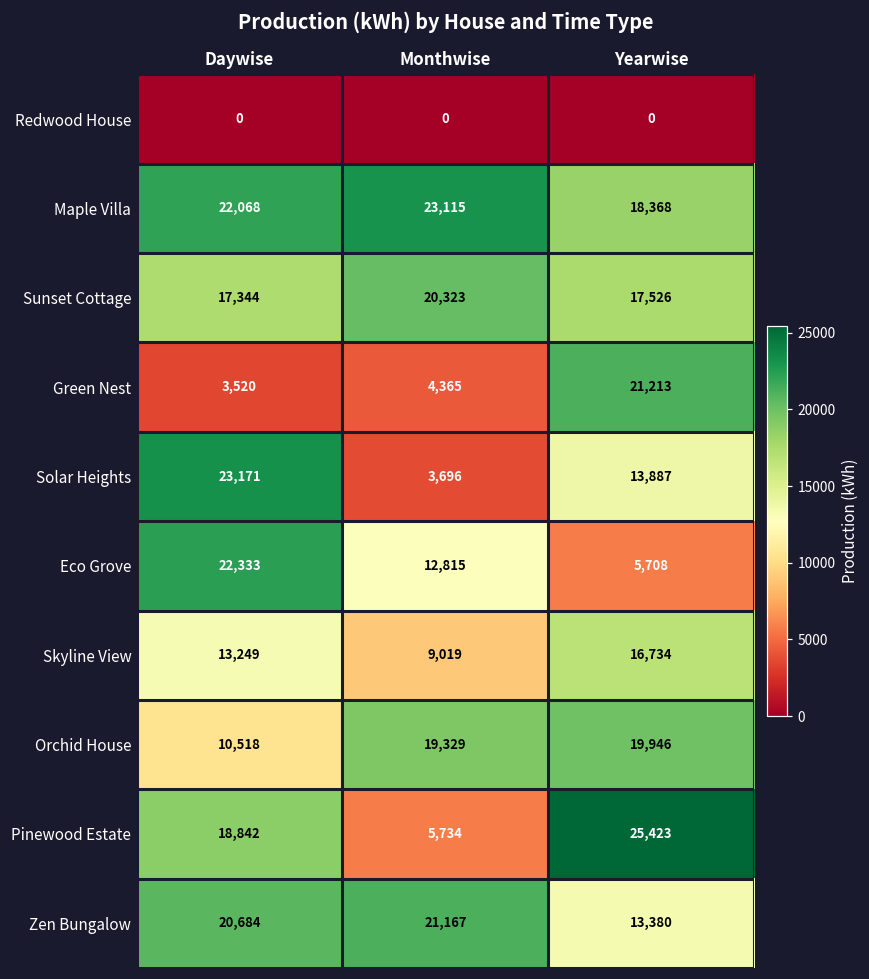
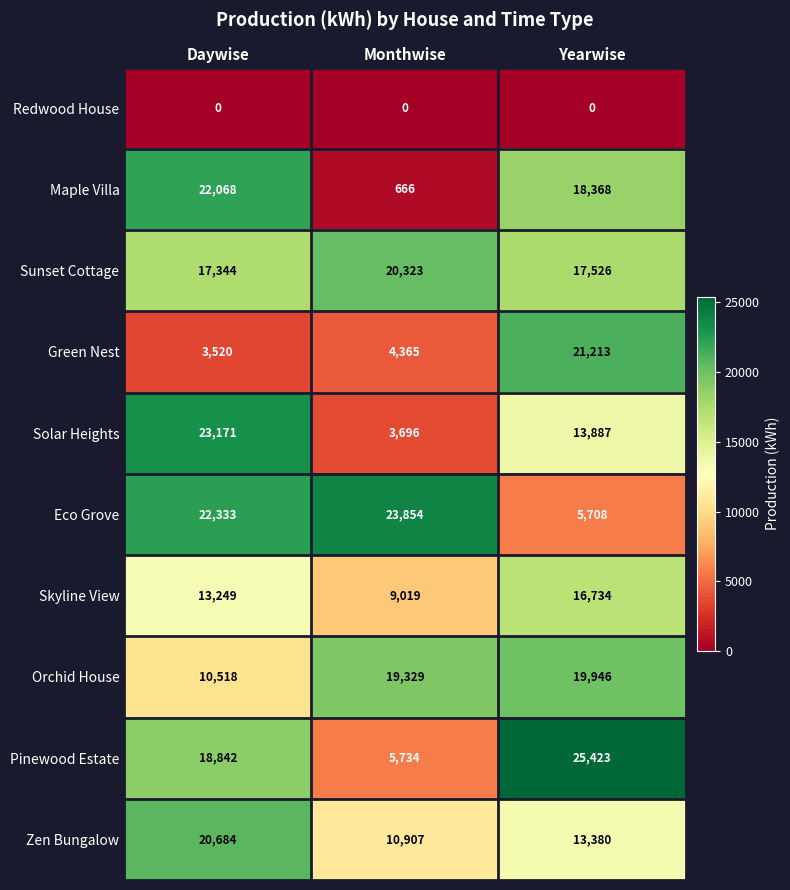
  {
    "Redwood House": {
      "Daywise": "0",
      "Monthwise": "0",
      "Yearwise": "0"
    },
    "Maple Villa": {
      "Daywise": "22,068",
-     "Monthwise": "23,115",
+     "Monthwise": "666",
      "Yearwise": "18,368"
    },
    "Sunset Cottage": {
      "Daywise": "17,344",
      "Monthwise": "20,323",
      "Yearwise": "17,526"
    },
    "Green Nest": {
      "Daywise": "3,520",
      "Monthwise": "4,365",
      "Yearwise": "21,213"
    },
    "Solar Heights": {
      "Daywise": "23,171",
      "Monthwise": "3,696",
      "Yearwise": "13,887"
    },
    "Eco Grove": {
      "Daywise": "22,333",
-     "Monthwise": "12,815",
+     "Monthwise": "23,854",
      "Yearwise": "5,708"
    },
    "Skyline View": {
      "Daywise": "13,249",
      "Monthwise": "9,019",
      "Yearwise": "16,734"
    },
    "Orchid House": {
      "Daywise": "10,518",
      "Monthwise": "19,329",
      "Yearwise": "19,946"
    },
    "Pinewood Estate": {
      "Daywise": "18,842",
      "Monthwise": "5,734",
      "Yearwise": "25,423"
    },
    "Zen Bungalow": {
      "Daywise": "20,684",
-     "Monthwise": "21,167",
+     "Monthwise": "10,907",
      "Yearwise": "13,380"
    }
  }
